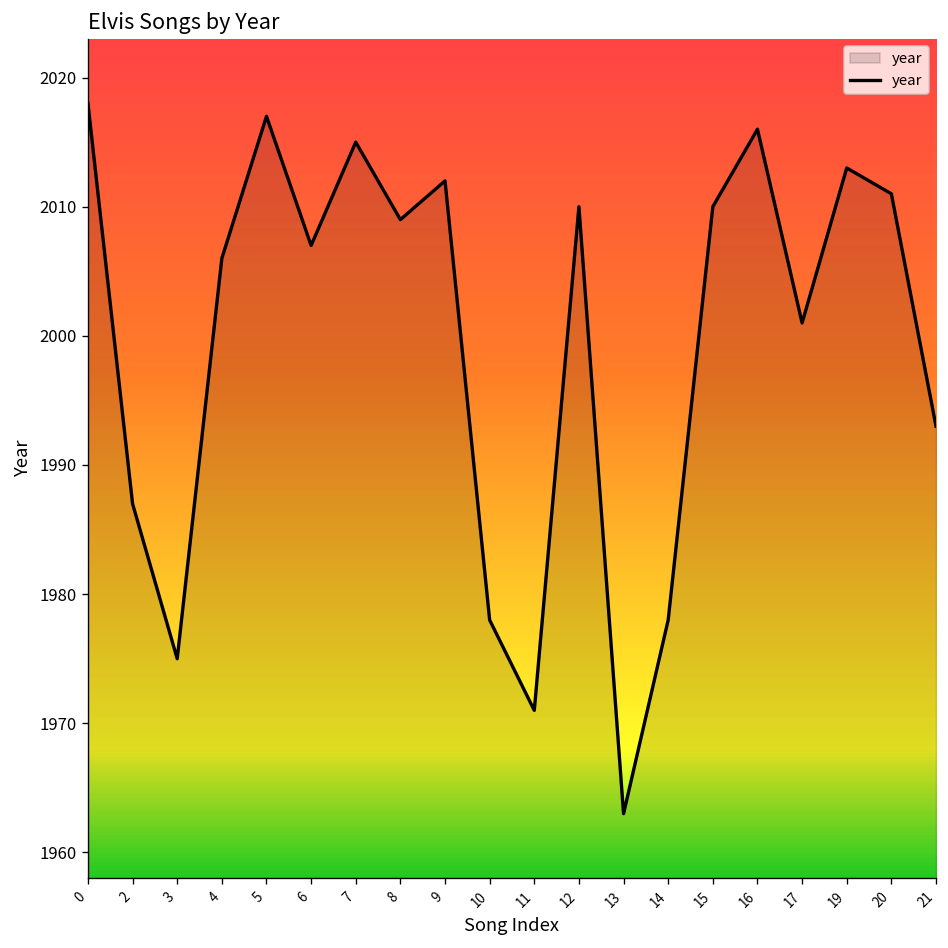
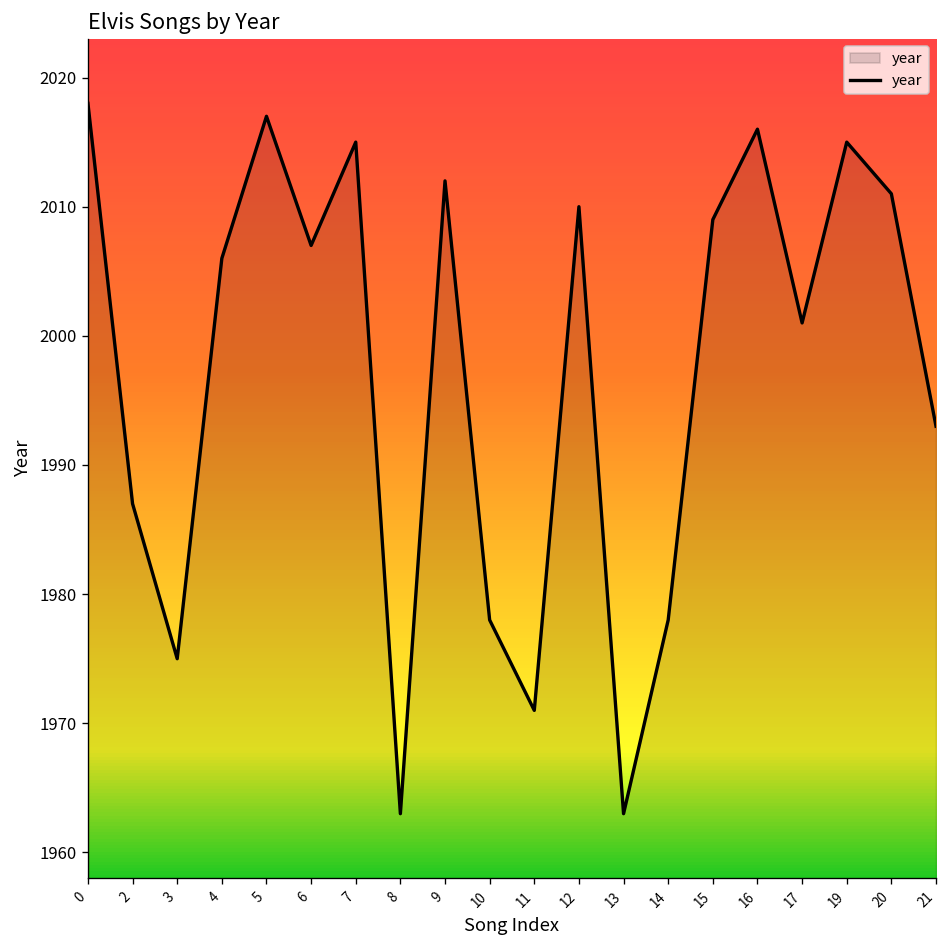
  {
    "0": 2018,
    "2": 1987,
    "3": 1975,
    "4": 2006,
    "5": 2017,
    "6": 2007,
    "7": 2015,
-   "8": 2009,
+   "8": 1963,
    "9": 2012,
    "10": 1978,
    "11": 1971,
    "12": 2010,
    "13": 1963,
    "14": 1978,
-   "15": 2010,
+   "15": 2009,
    "16": 2016,
    "17": 2001,
-   "19": 2013,
+   "19": 2015,
    "20": 2011,
    "21": 1993
  }
